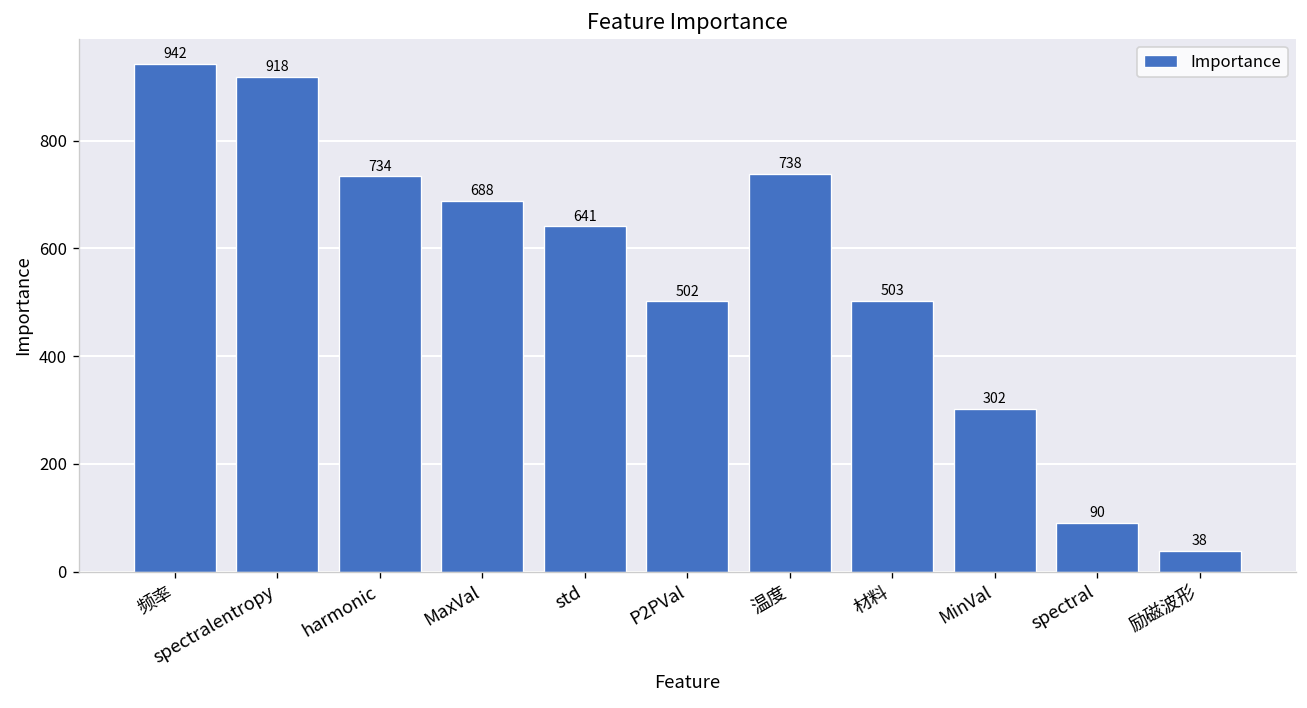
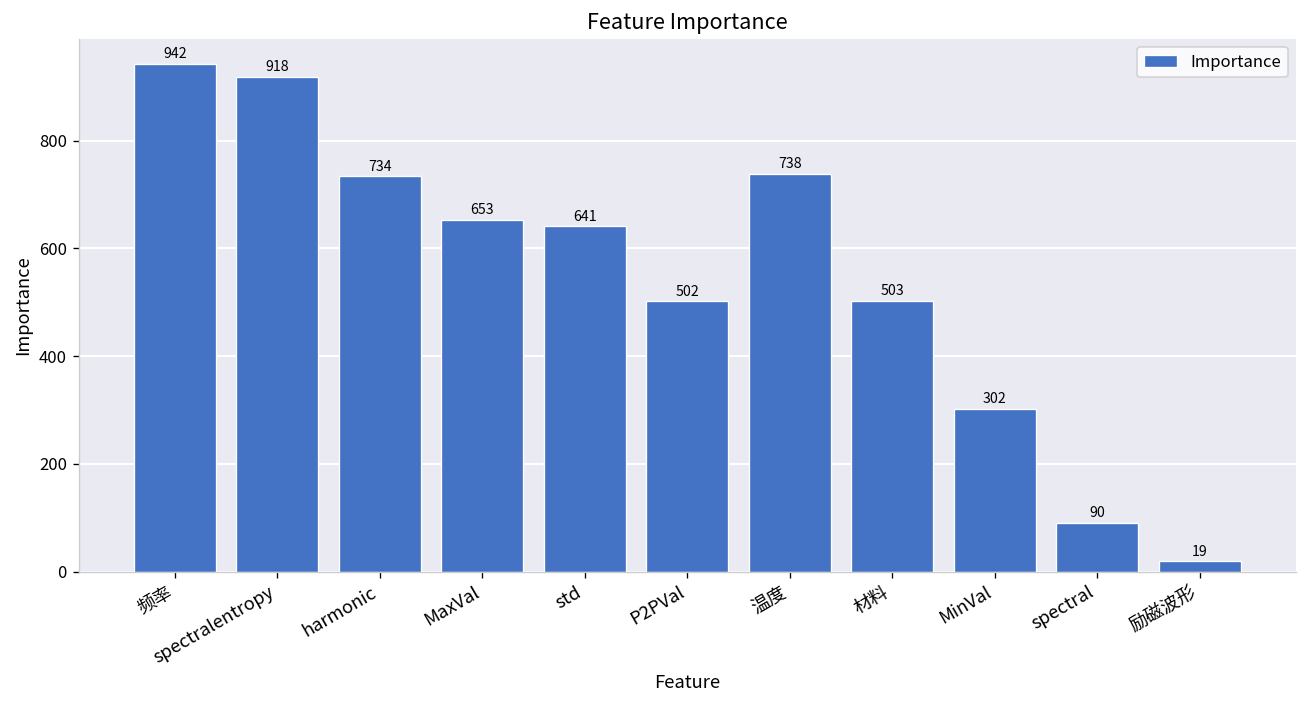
  {
    "频率": 942,
    "spectralentropy": 918,
    "harmonic": 734,
-   "MaxVal": 688,
+   "MaxVal": 653,
    "std": 641,
    "P2PVal": 502,
    "温度": 738,
    "材料": 503,
    "MinVal": 302,
    "spectral": 90,
-   "励磁波形": 38
+   "励磁波形": 19
  }
